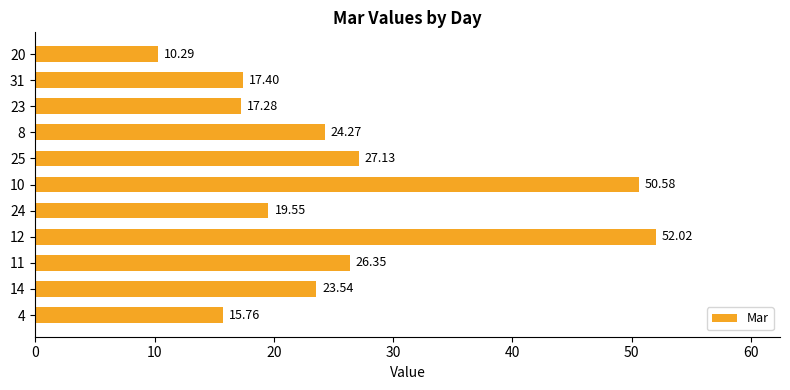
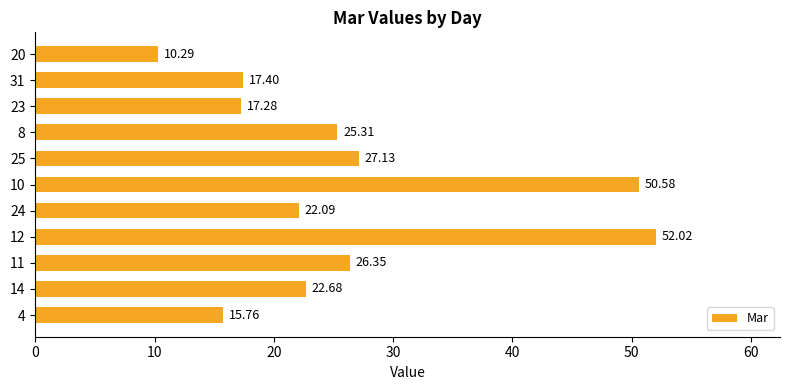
  {
    "20": 10.29,
    "31": 17.40,
    "23": 17.28,
-   "8": 24.27,
+   "8": 25.31,
    "25": 27.13,
    "10": 50.58,
-   "24": 19.55,
+   "24": 22.09,
    "12": 52.02,
    "11": 26.35,
-   "14": 23.54,
+   "14": 22.68,
    "4": 15.76
  }
